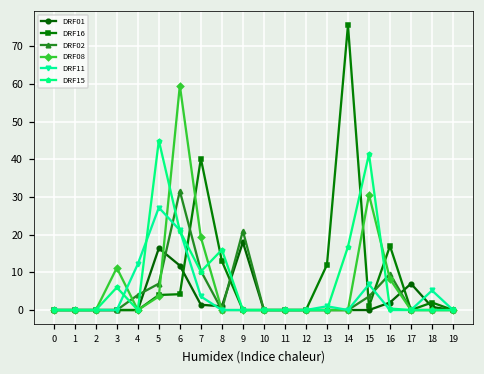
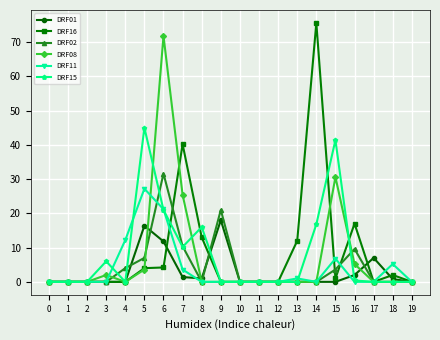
  {
    "DRF08": {
-     "3": 11,
-     "6": 60,
-     "7": 19,
+     "3": 2,
+     "6": 72,
+     "7": 25,
      "15": 31,
-     "16": 8
+     "16": 5
    }
  }
